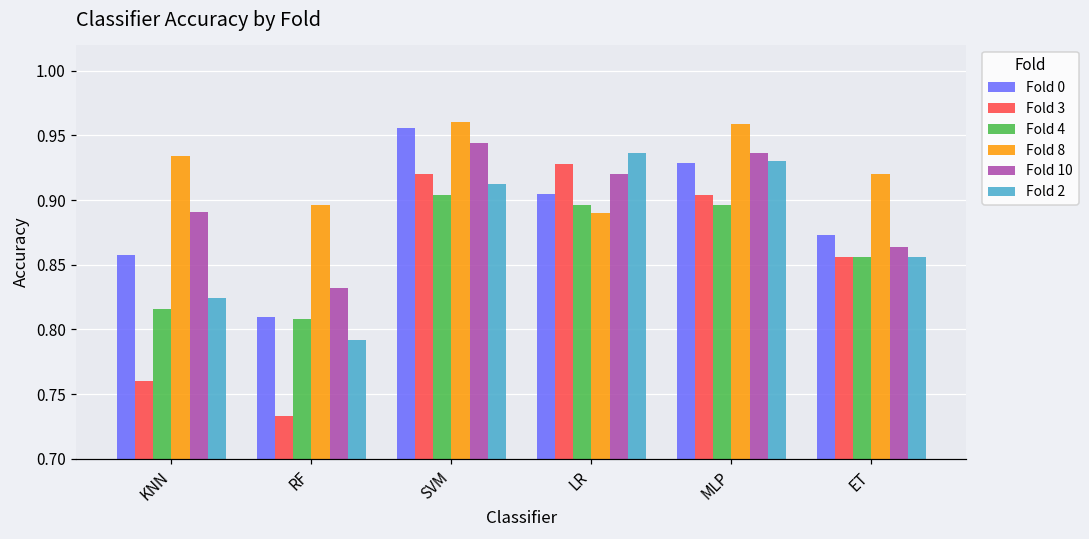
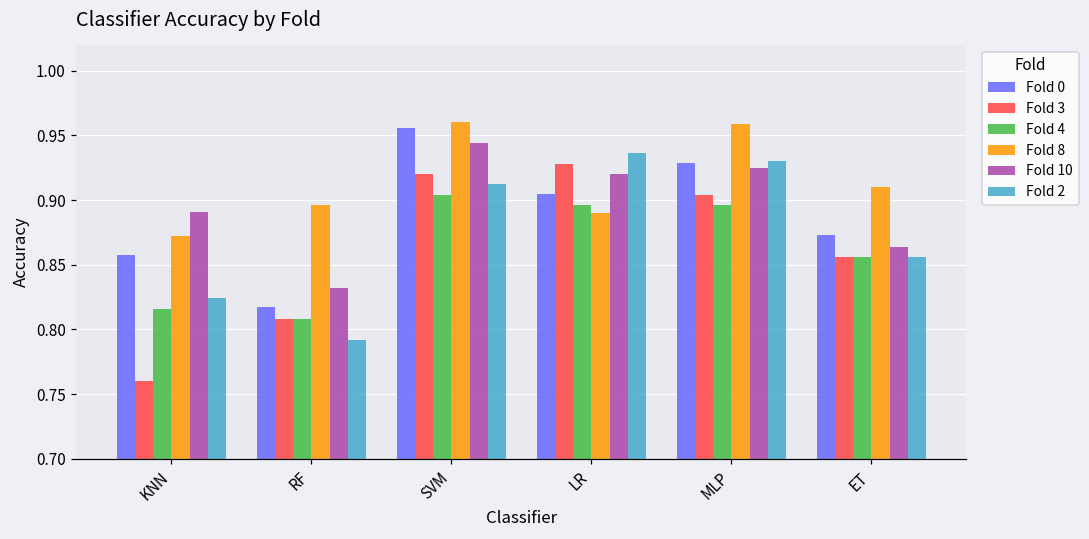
  {
    "Fold 0": {
      "KNN": 0.857,
-     "RF": 0.810,
+     "RF": 0.817,
      "SVM": 0.956,
      "LR": 0.905,
      "MLP": 0.929,
      "ET": 0.873
    },
    "Fold 3": {
      "KNN": 0.760,
-     "RF": 0.733,
+     "RF": 0.808,
      "SVM": 0.920,
      "LR": 0.928,
      "MLP": 0.904,
      "ET": 0.856
    },
    "Fold 4": {
      "KNN": 0.816,
      "RF": 0.808,
      "SVM": 0.904,
      "LR": 0.896,
      "MLP": 0.896,
      "ET": 0.856
    },
    "Fold 8": {
-     "KNN": 0.934,
+     "KNN": 0.872,
      "RF": 0.896,
      "SVM": 0.960,
      "LR": 0.890,
      "MLP": 0.959,
-     "ET": 0.92
+     "ET": 0.91
    },
    "Fold 10": {
      "KNN": 0.891,
      "RF": 0.832,
      "SVM": 0.944,
      "LR": 0.920,
-     "MLP": 0.936,
+     "MLP": 0.925,
      "ET": 0.864
    },
    "Fold 2": {
      "KNN": 0.824,
      "RF": 0.792,
      "SVM": 0.912,
      "LR": 0.936,
      "MLP": 0.930,
      "ET": 0.856
    }
  }
